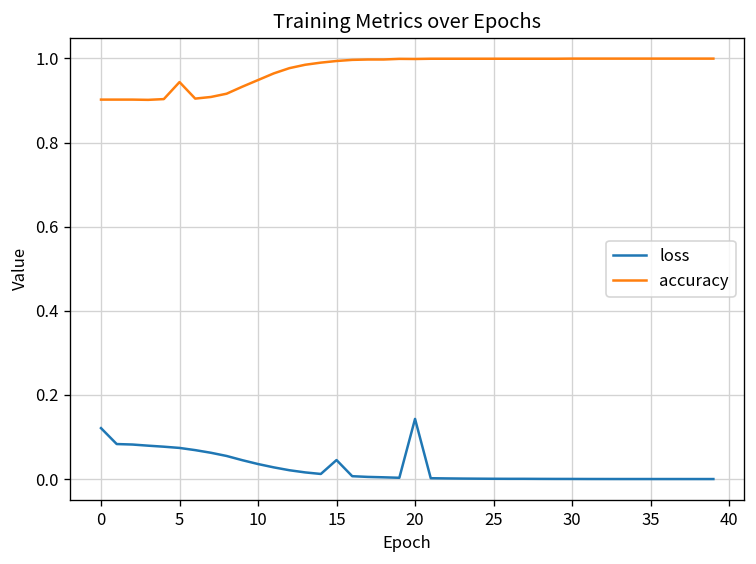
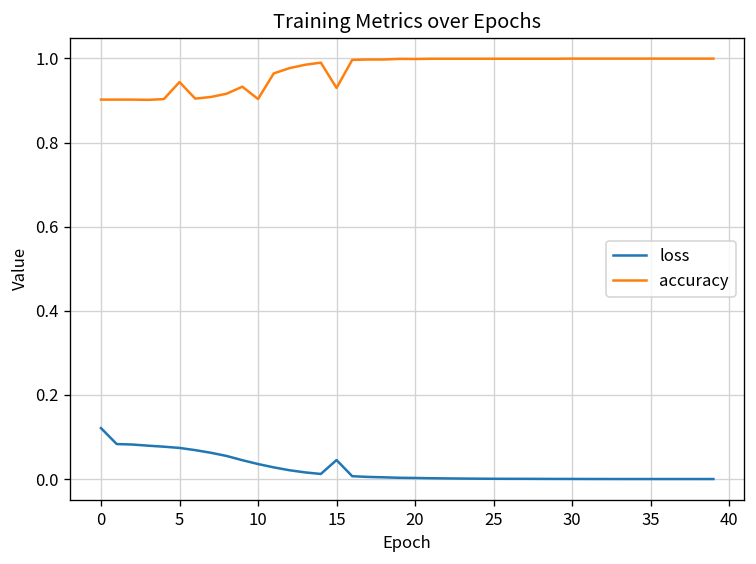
  {
    "loss": {
      "0": 0.12,
      "5": 0.07,
      "10": 0.04,
      "15": 0.05,
-     "20": 0.14,
+     "20": 0.00,
      "25": 0.00,
      "30": 0.00,
      "35": 0.00
    },
    "accuracy": {
      "0": 0.90,
      "5": 0.94,
-     "10": 0.95,
-     "15": 0.99,
+     "10": 0.90,
+     "15": 0.93,
      "20": 1.00,
      "25": 1.00,
      "30": 1.00,
      "35": 1.00
    }
  }
